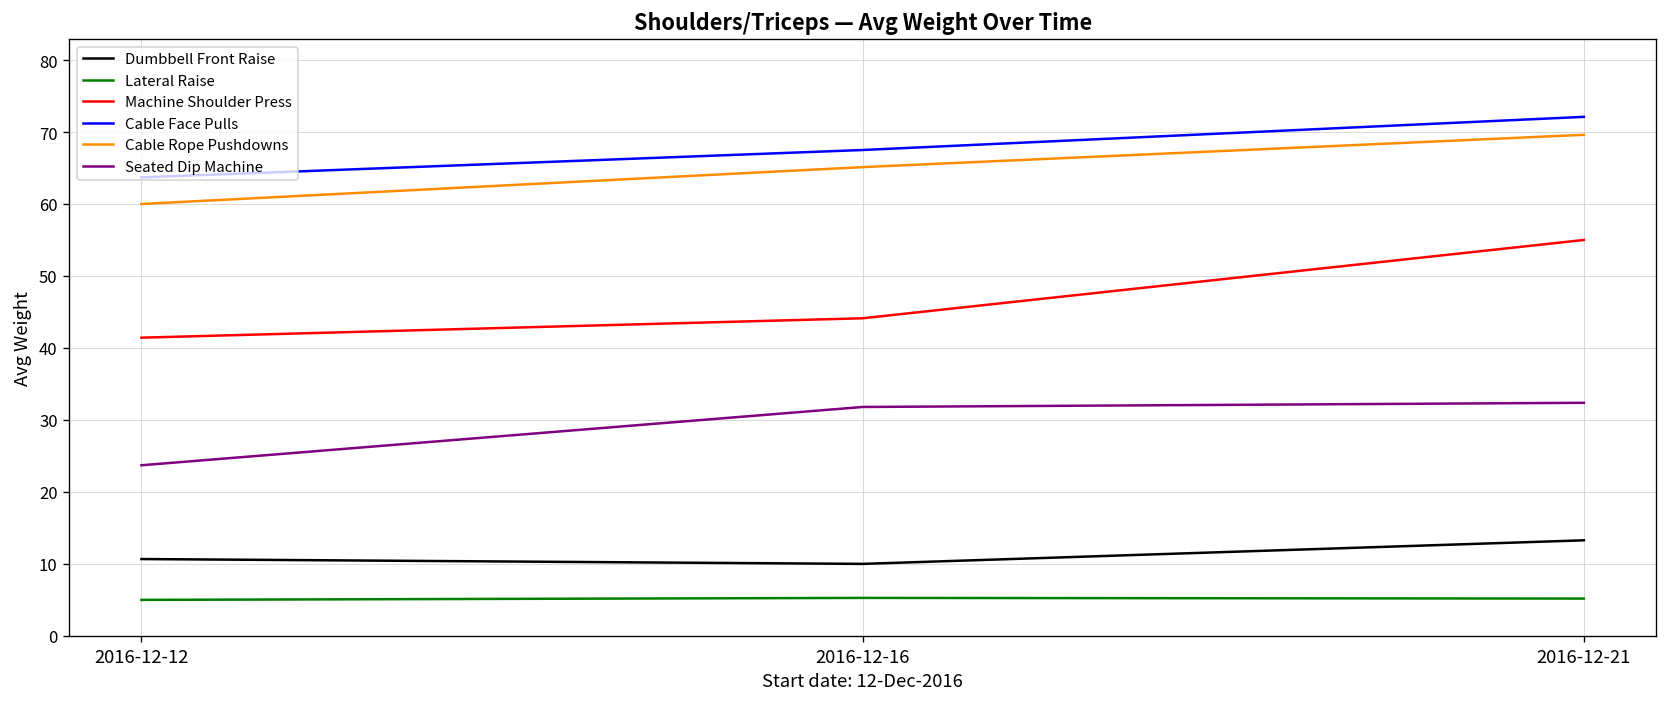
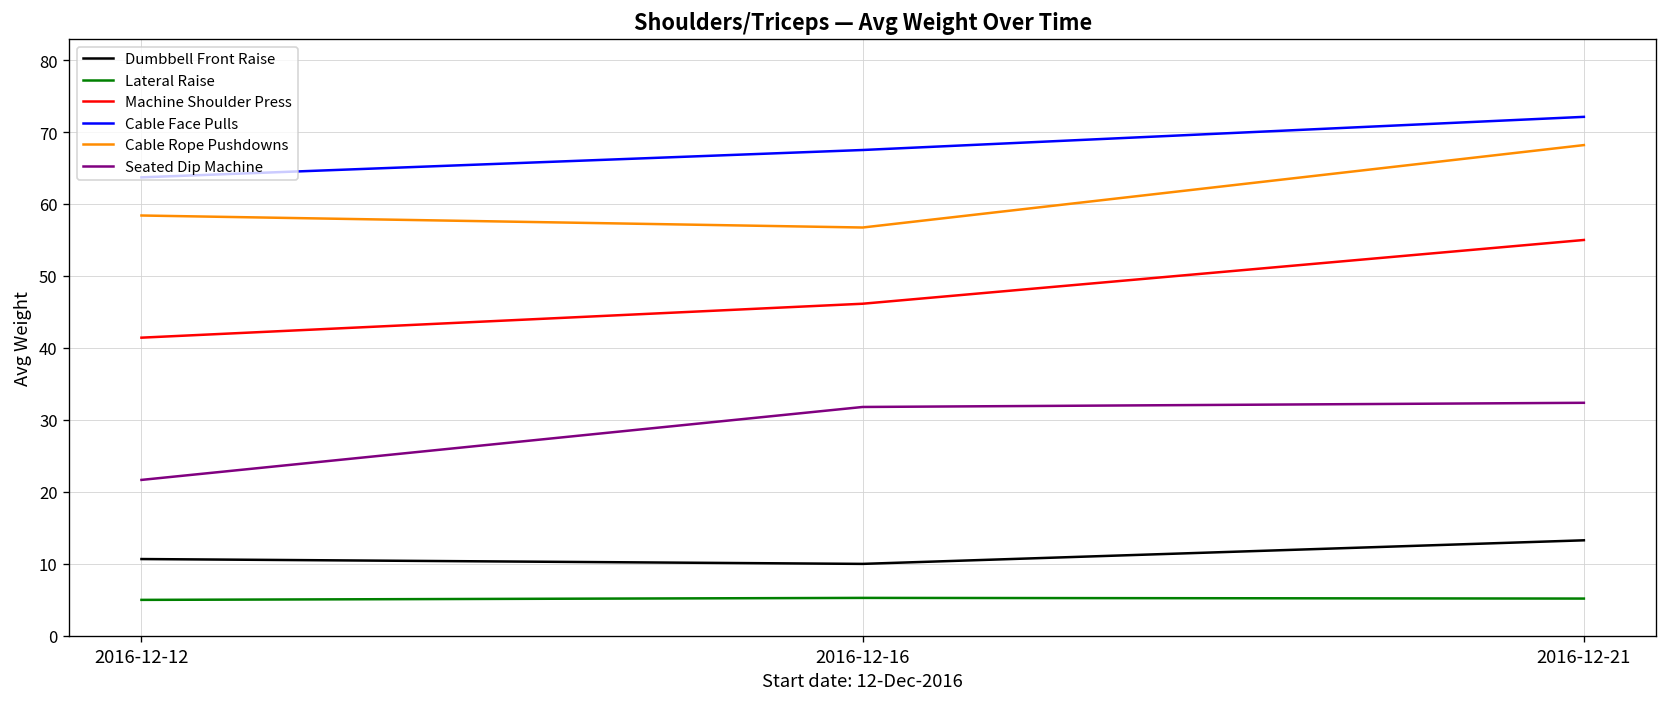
  {
    "Dumbbell Front Raise": {
      "2016-12-12": 11,
      "2016-12-16": 10,
      "2016-12-21": 13
    },
    "Lateral Raise": {
      "2016-12-12": 5,
      "2016-12-16": 5,
      "2016-12-21": 5
    },
    "Machine Shoulder Press": {
      "2016-12-12": 41,
-     "2016-12-16": 44,
+     "2016-12-16": 46,
      "2016-12-21": 55
    },
    "Cable Face Pulls": {
      "2016-12-16": 68,
      "2016-12-21": 72
    },
    "Cable Rope Pushdowns": {
-     "2016-12-12": 60,
-     "2016-12-16": 65,
-     "2016-12-21": 70
+     "2016-12-12": 58,
+     "2016-12-16": 57,
+     "2016-12-21": 68
    },
    "Seated Dip Machine": {
-     "2016-12-12": 24,
+     "2016-12-12": 22,
      "2016-12-16": 32,
      "2016-12-21": 32
    }
  }
